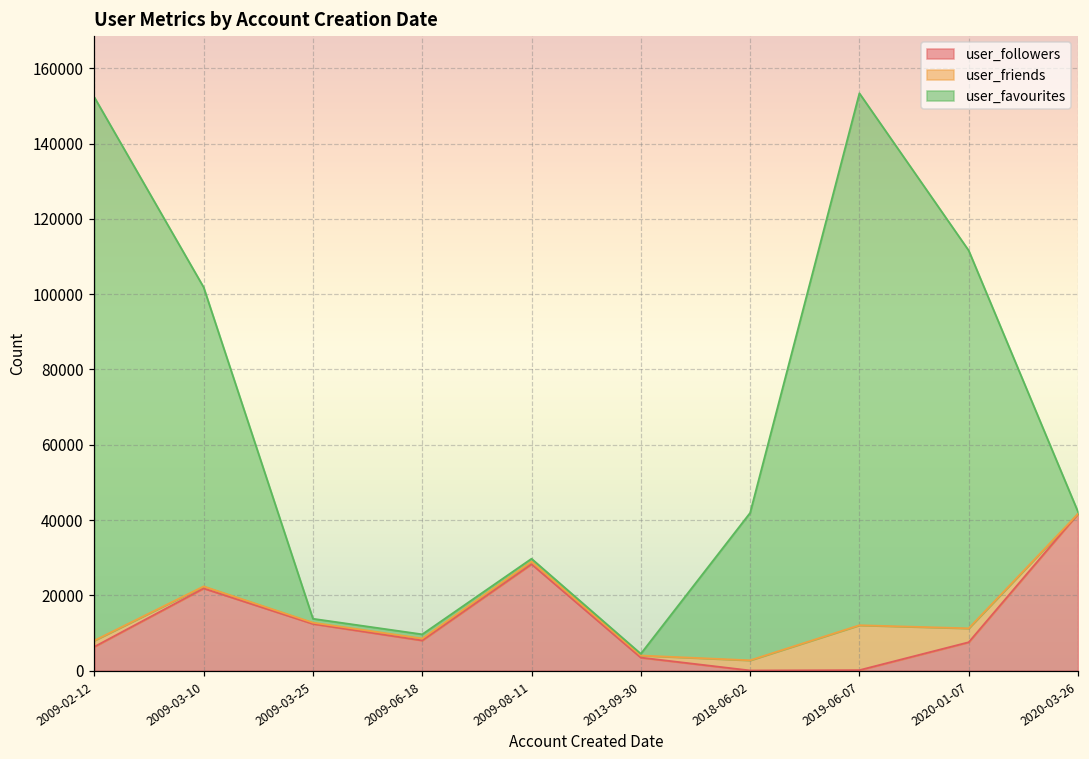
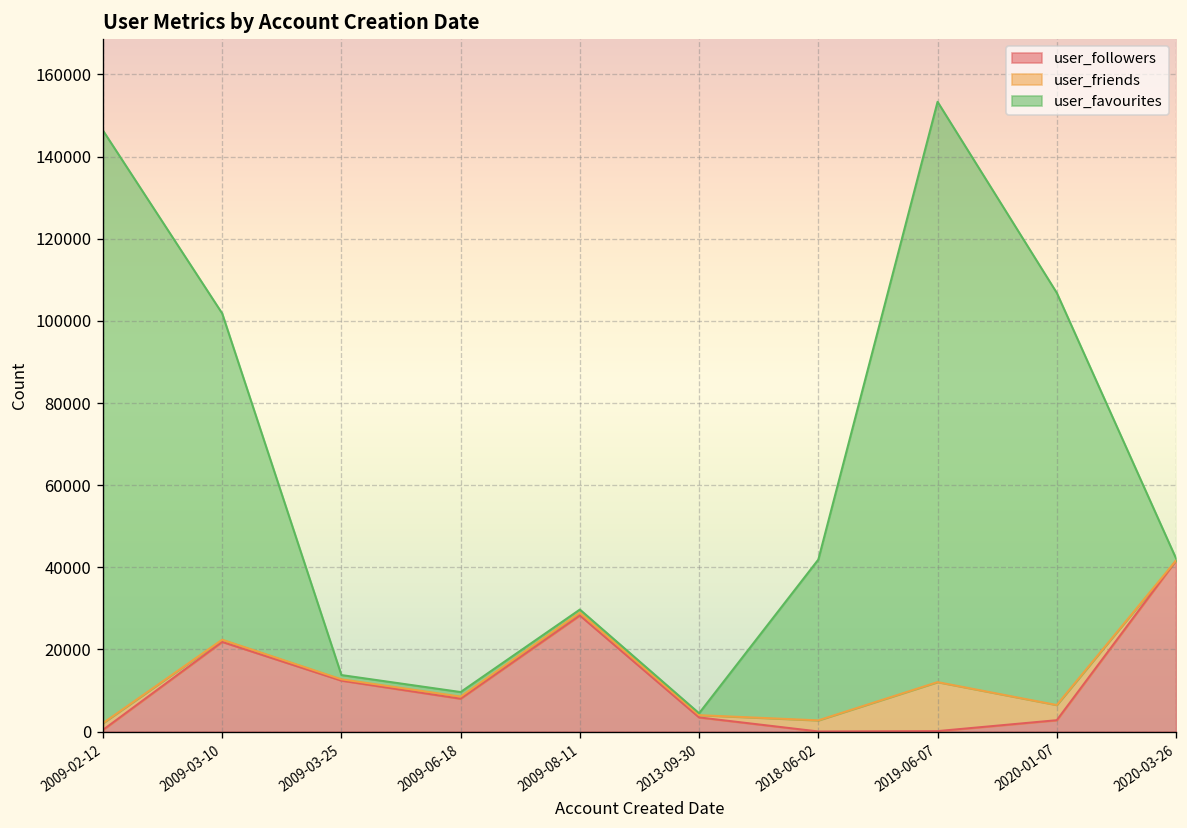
  {
    "user_followers": {
-     "2009-02-12": 6000,
+     "2009-02-12": 0,
      "2018-06-02": 0,
      "2019-06-07": 0,
-     "2020-01-07": 8000
+     "2020-01-07": 3000
    },
    "user_friends": {
      "2009-02-12": 2000,
      "2018-06-02": 3000,
      "2019-06-07": 12000,
      "2020-01-07": 4000
    },
    "user_favourites": {
      "2009-02-12": 144000,
      "2009-03-10": 79000,
      "2009-03-25": 1000,
      "2009-06-18": 1000,
      "2009-08-11": 1000,
      "2018-06-02": 39000,
      "2019-06-07": 141000,
      "2020-01-07": 100000
    }
  }
